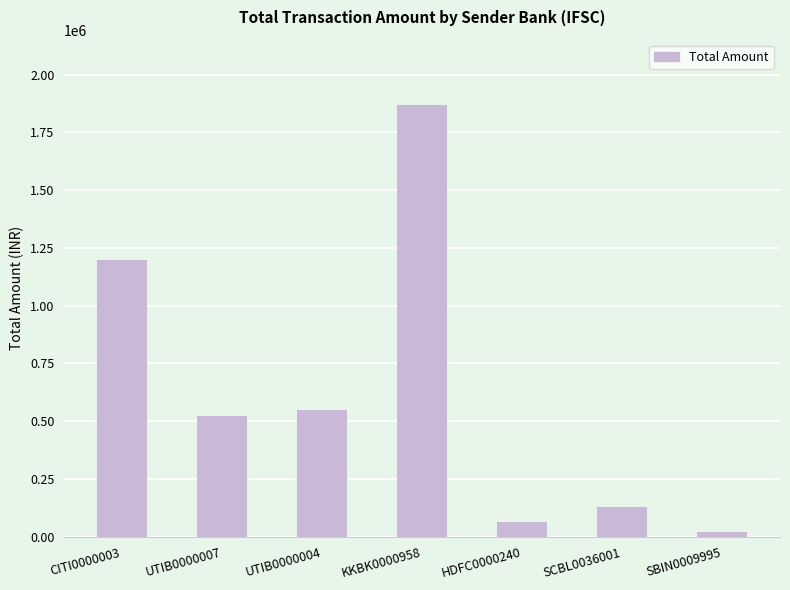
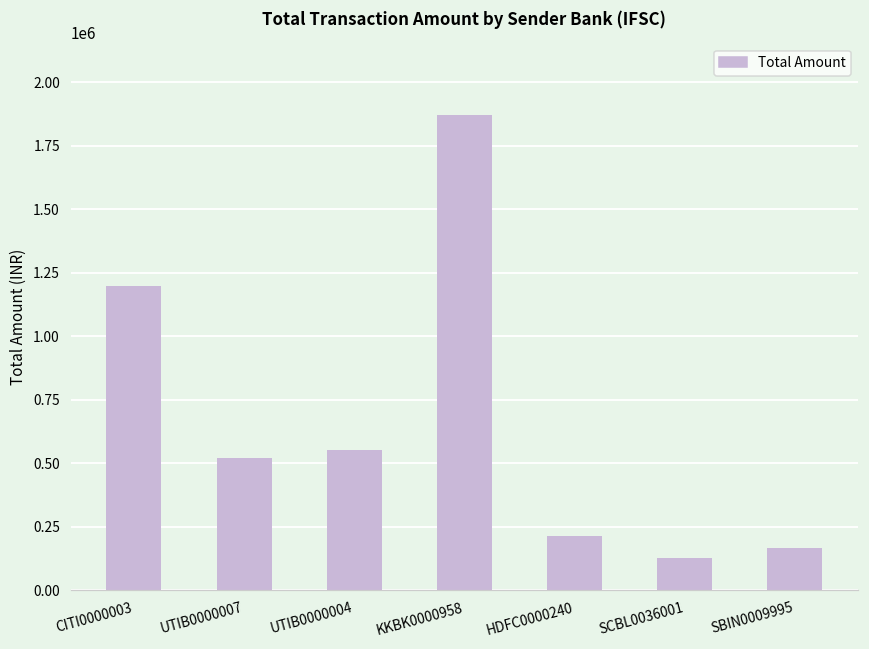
  {
    "CITI0000003": 1200000,
    "UTIB0000007": 520000,
    "UTIB0000004": 550000,
    "KKBK0000958": 1870000,
-   "HDFC0000240": 60000,
+   "HDFC0000240": 210000,
    "SCBL0036001": 130000,
-   "SBIN0009995": 20000
+   "SBIN0009995": 170000
  }
